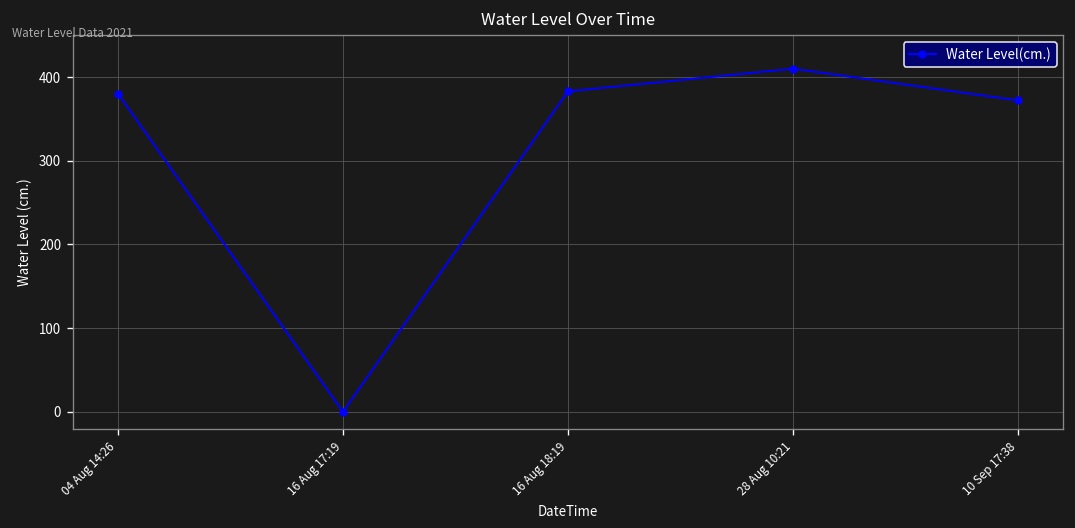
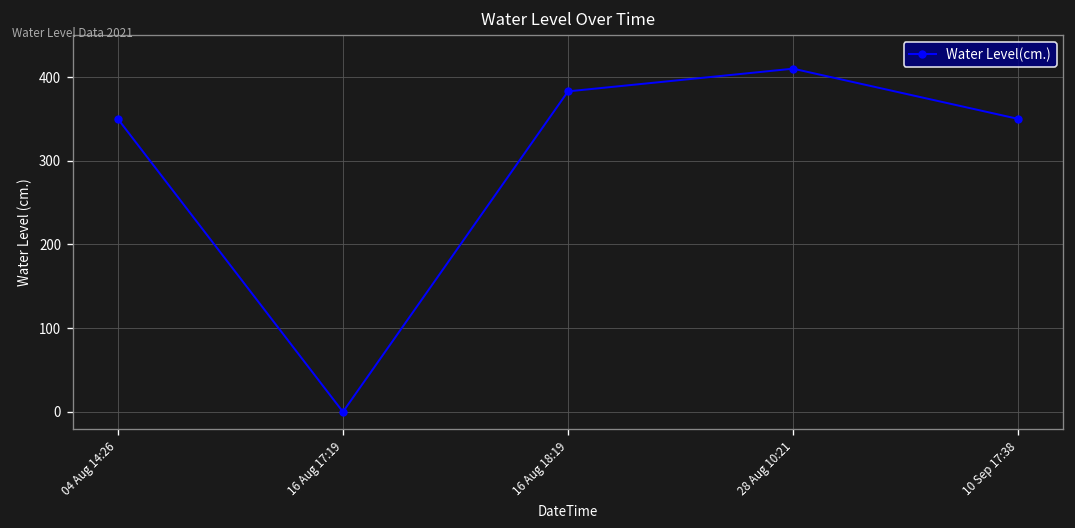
  {
-   "04 Aug 14:26": 380,
+   "04 Aug 14:26": 350,
    "16 Aug 17:19": 0,
    "16 Aug 18:19": 380,
    "28 Aug 10:21": 410,
-   "10 Sep 17:38": 370
+   "10 Sep 17:38": 350
  }
